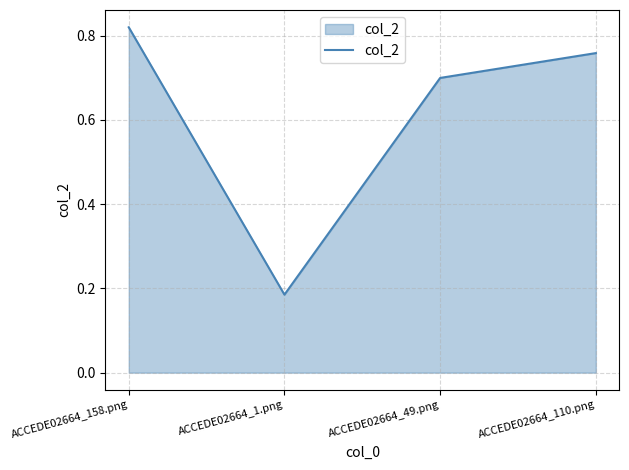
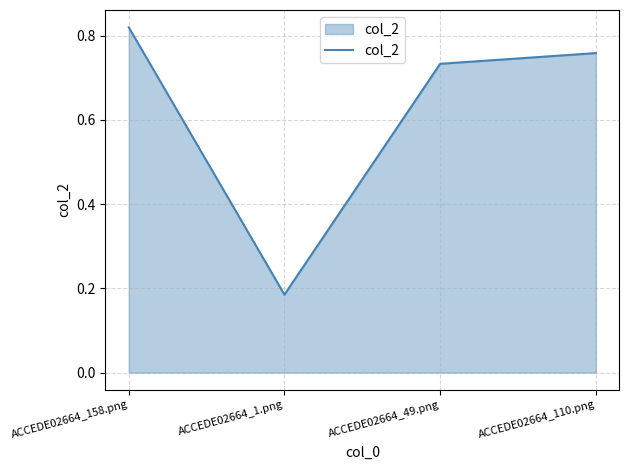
  {
    "ACCEDE02664_158.png": 0.82,
    "ACCEDE02664_1.png": 0.19,
-   "ACCEDE02664_49.png": 0.70,
+   "ACCEDE02664_49.png": 0.73,
    "ACCEDE02664_110.png": 0.76
  }
